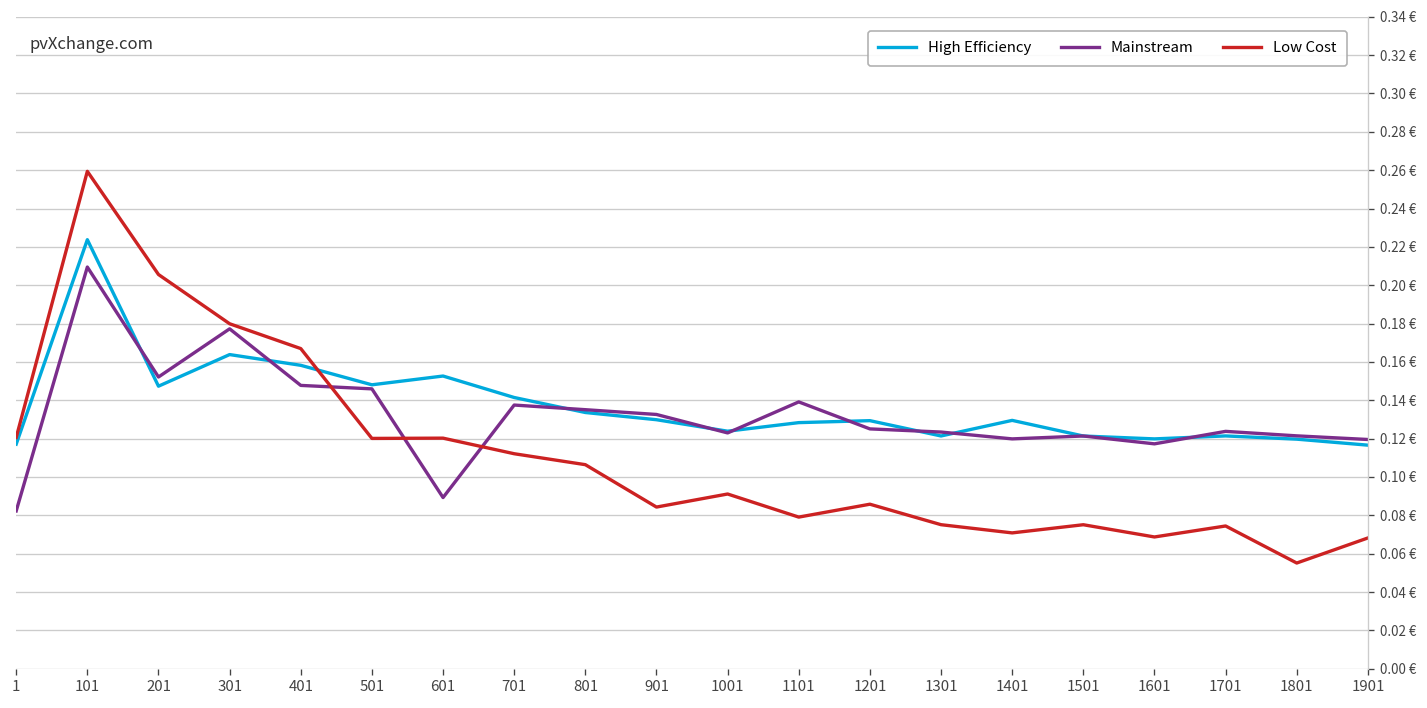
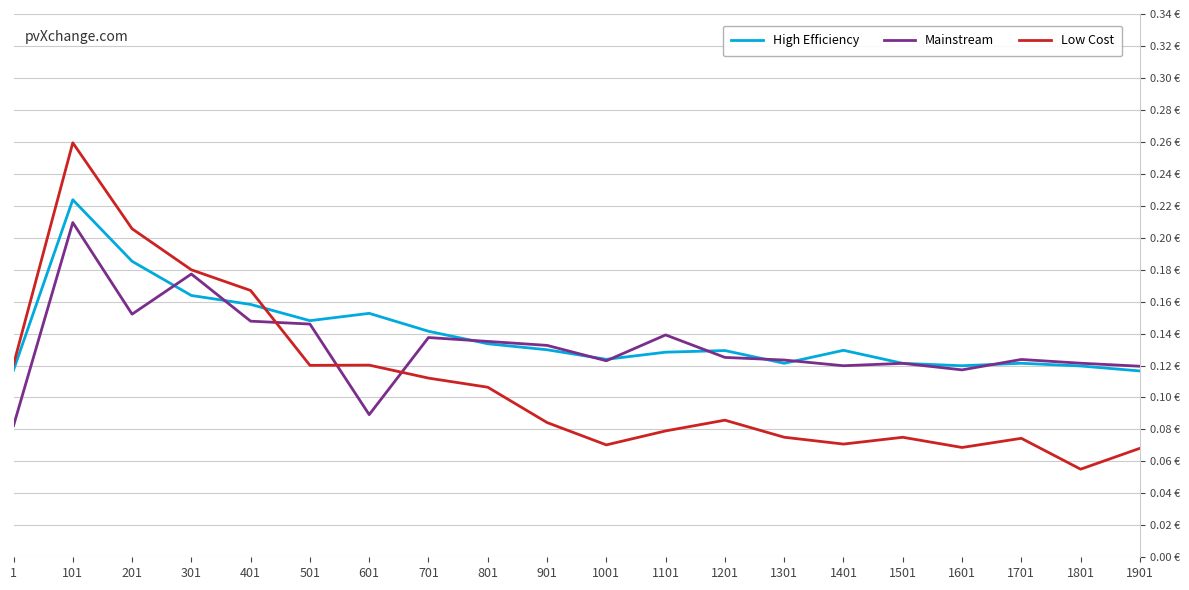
  {
    "High Efficiency": {
      "1": "0.117 €",
      "101": "0.224 €",
-     "201": "0.147 €",
+     "201": "0.185 €",
      "301": "0.164 €",
      "401": "0.158 €",
      "501": "0.148 €",
      "601": "0.153 €",
      "701": "0.141 €",
      "901": "0.130 €",
      "1101": "0.128 €",
      "1201": "0.129 €",
      "1301": "0.121 €",
      "1401": "0.130 €",
      "1601": "0.120 €",
      "1701": "0.121 €",
      "1801": "0.120 €",
      "1901": "0.117 €"
    },
    "Mainstream": {
      "1": "0.082 €",
      "101": "0.209 €",
      "201": "0.152 €",
      "301": "0.177 €",
      "401": "0.148 €",
      "501": "0.146 €",
      "601": "0.089 €",
      "701": "0.138 €",
      "901": "0.133 €",
      "1101": "0.139 €",
      "1201": "0.125 €",
      "1301": "0.123 €",
      "1401": "0.120 €",
      "1601": "0.117 €",
      "1701": "0.124 €",
      "1801": "0.121 €",
      "1901": "0.120 €"
    },
    "Low Cost": {
      "1": "0.121 €",
      "101": "0.259 €",
      "201": "0.206 €",
      "301": "0.180 €",
      "401": "0.167 €",
      "501": "0.120 €",
      "601": "0.120 €",
      "701": "0.112 €",
      "801": "0.106 €",
      "901": "0.084 €",
-     "1001": "0.091 €",
+     "1001": "0.070 €",
      "1101": "0.079 €",
      "1201": "0.086 €",
      "1301": "0.075 €",
      "1401": "0.071 €",
      "1501": "0.075 €",
      "1601": "0.069 €",
      "1701": "0.074 €",
      "1801": "0.055 €",
      "1901": "0.068 €"
    }
  }
